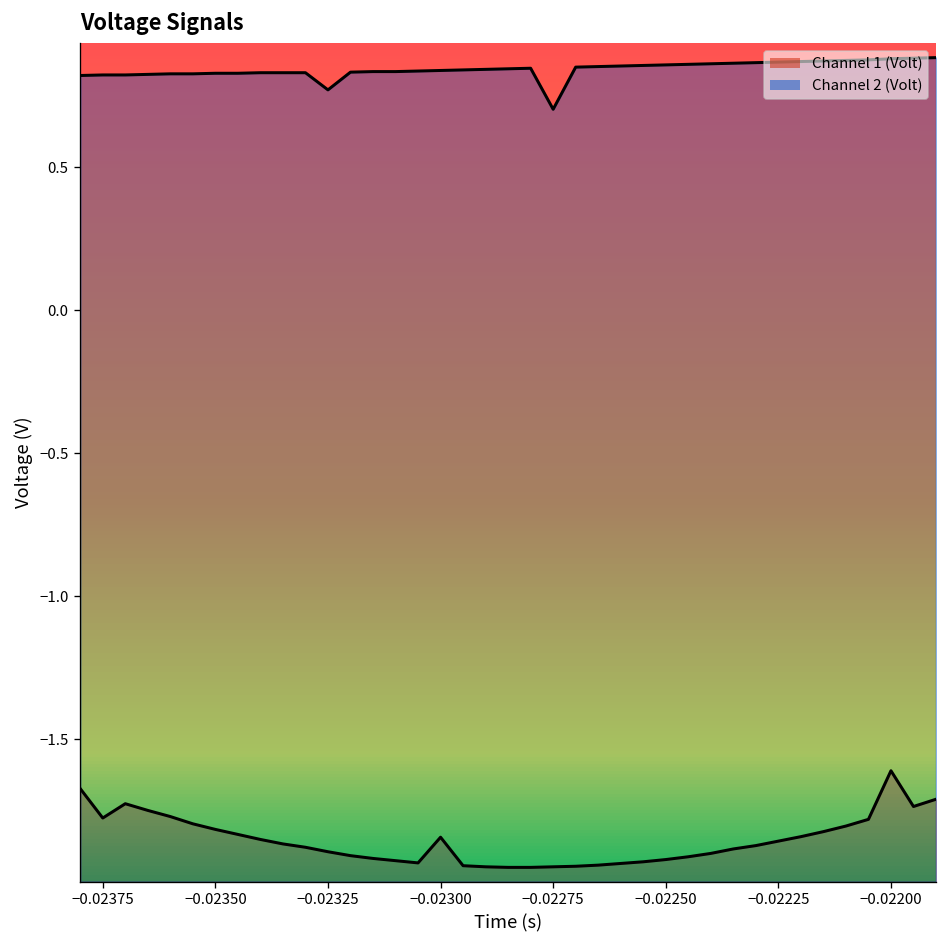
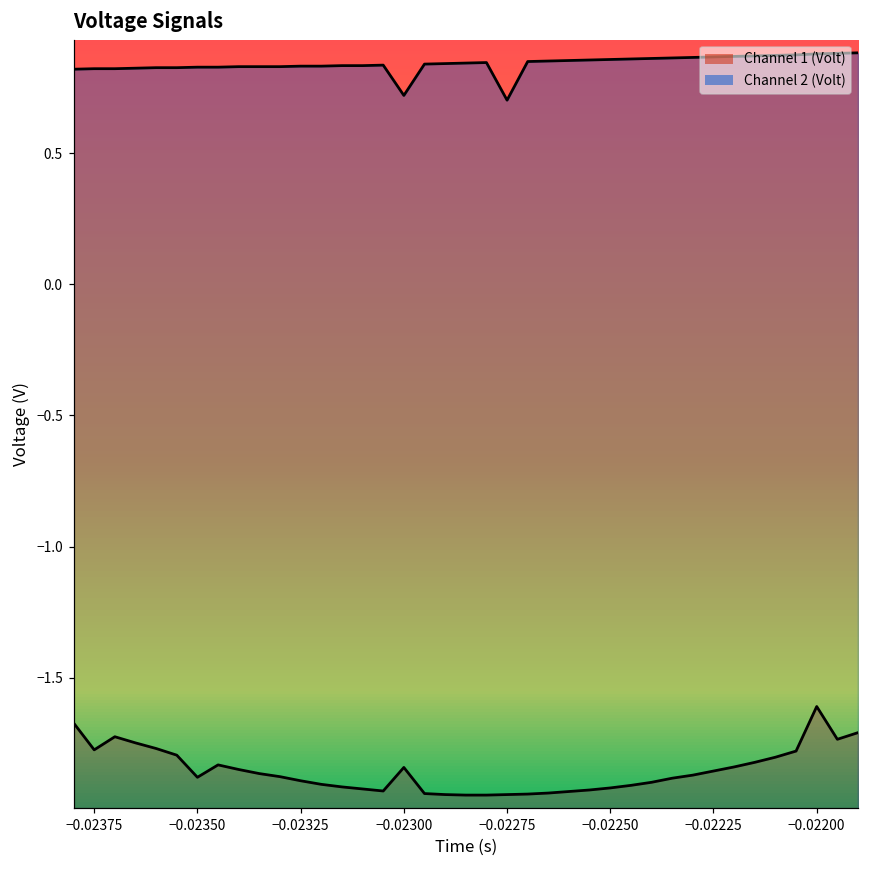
  {
    "Channel 1 (Volt)": {
      "−0.02375": -1.78,
-     "−0.02350": -1.82,
+     "−0.02350": -1.88,
      "−0.02325": -1.89,
      "−0.02300": -1.84,
      "−0.02275": -1.95,
      "−0.02250": -1.92,
      "−0.02225": -1.86,
      "−0.02200": -1.61
    },
    "Channel 2 (Volt)": {
      "−0.02375": 0.82,
      "−0.02350": 0.83,
-     "−0.02325": 0.77,
-     "−0.02300": 0.84,
+     "−0.02325": 0.83,
+     "−0.02300": 0.72,
      "−0.02275": 0.70,
      "−0.02250": 0.86
    }
  }
